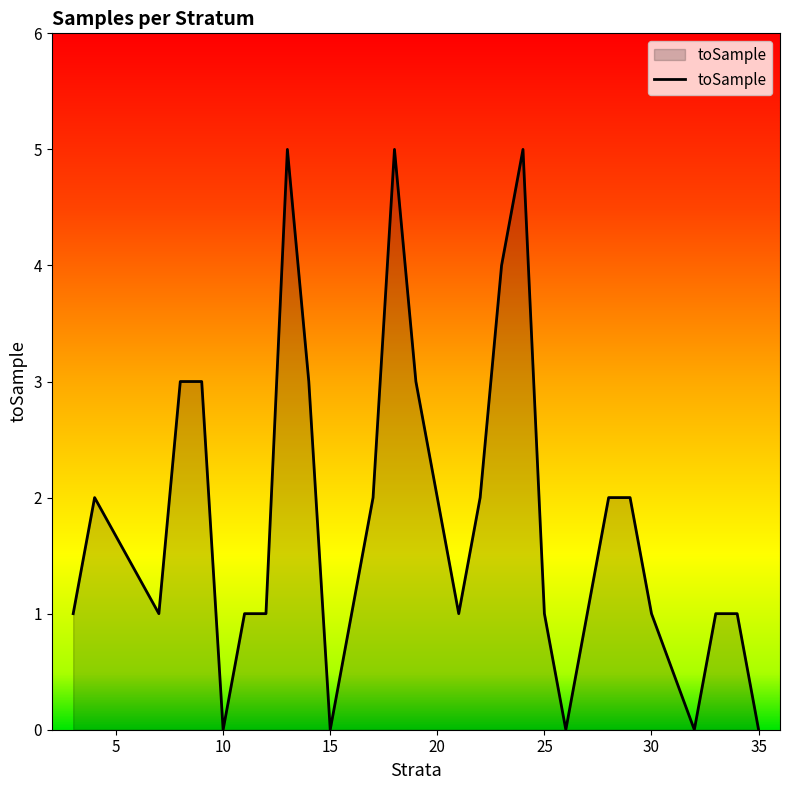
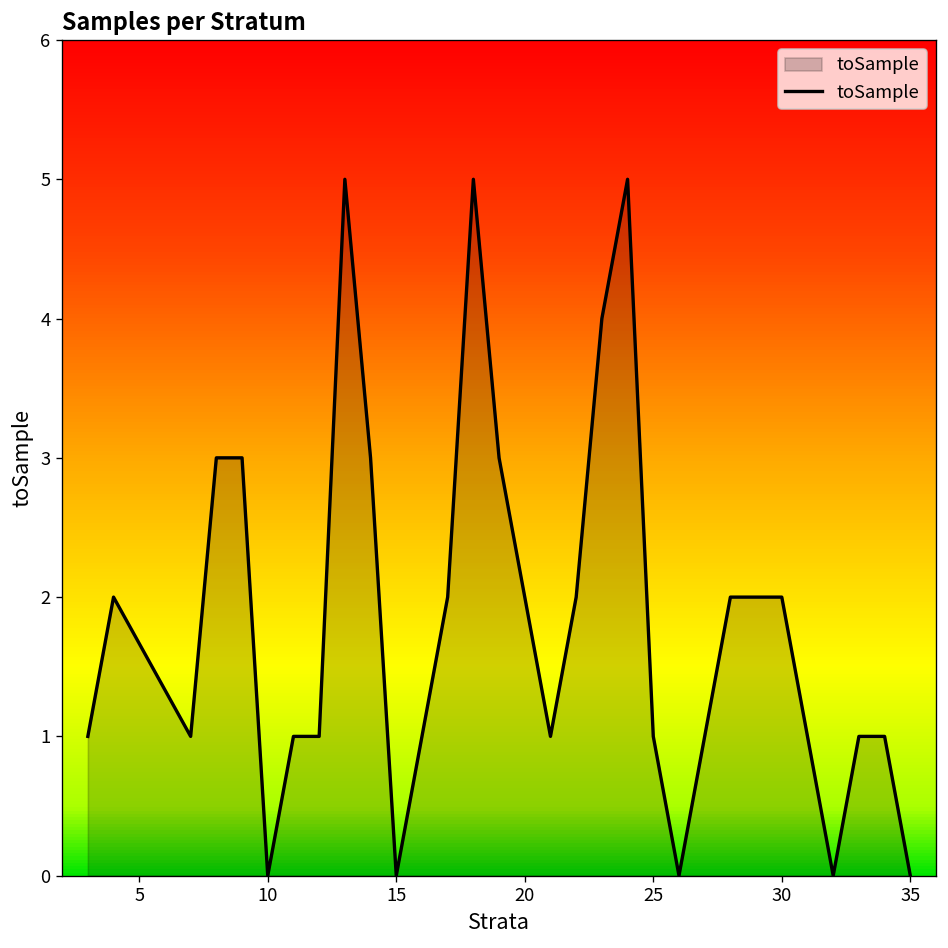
  {
    "10": 0,
    "15": 0,
    "20": 2,
    "25": 1,
-   "30": 1,
+   "30": 2,
    "35": 0
  }
